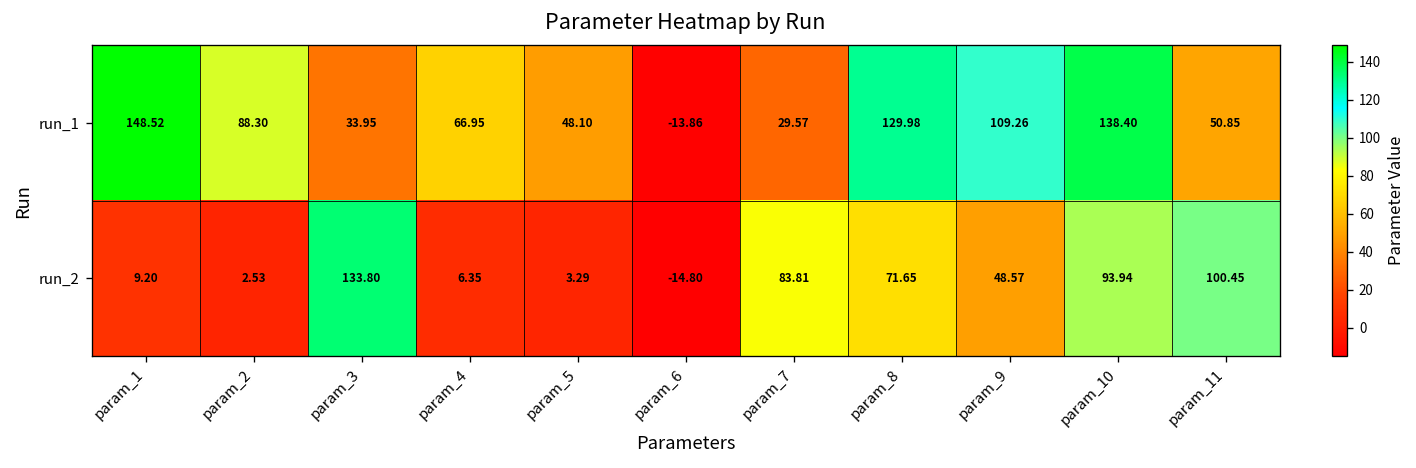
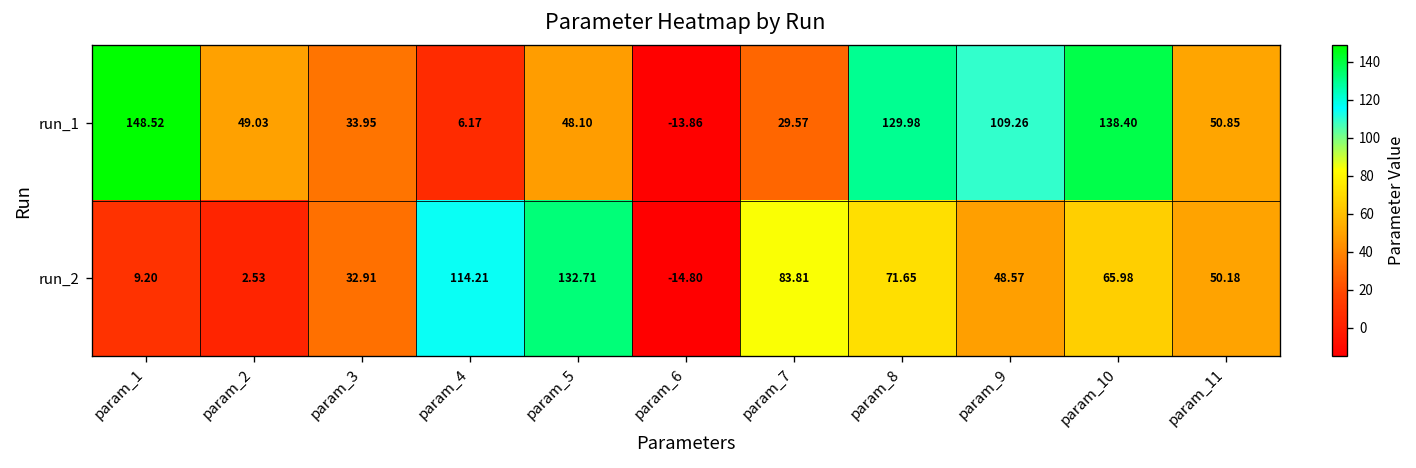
  {
    "run_1": {
      "param_1": 148.52,
-     "param_2": 88.30,
+     "param_2": 49.03,
      "param_3": 33.95,
-     "param_4": 66.95,
+     "param_4": 6.17,
      "param_5": 48.10,
      "param_6": -13.86,
      "param_7": 29.57,
      "param_8": 129.98,
      "param_9": 109.26,
      "param_10": 138.40,
      "param_11": 50.85
    },
    "run_2": {
      "param_1": 9.20,
      "param_2": 2.53,
-     "param_3": 133.80,
-     "param_4": 6.35,
-     "param_5": 3.29,
+     "param_3": 32.91,
+     "param_4": 114.21,
+     "param_5": 132.71,
      "param_6": -14.80,
      "param_7": 83.81,
      "param_8": 71.65,
      "param_9": 48.57,
-     "param_10": 93.94,
-     "param_11": 100.45
+     "param_10": 65.98,
+     "param_11": 50.18
    }
  }
